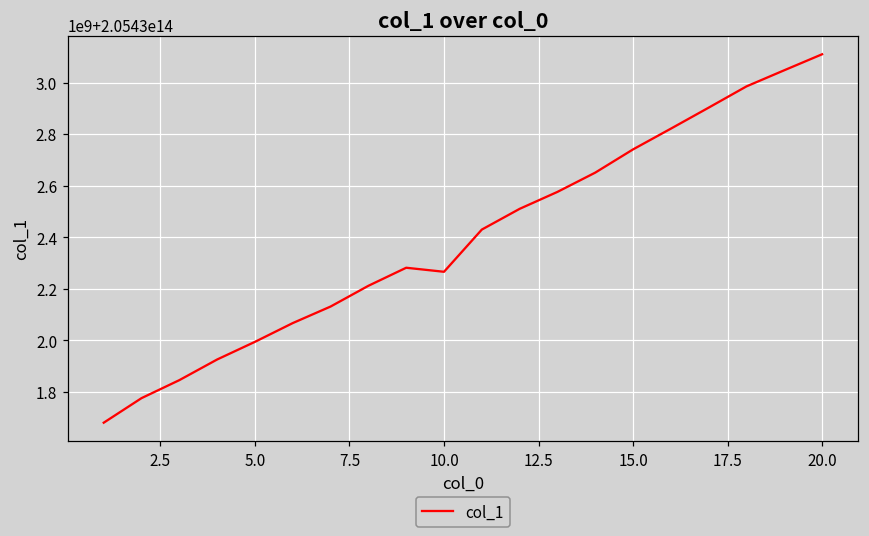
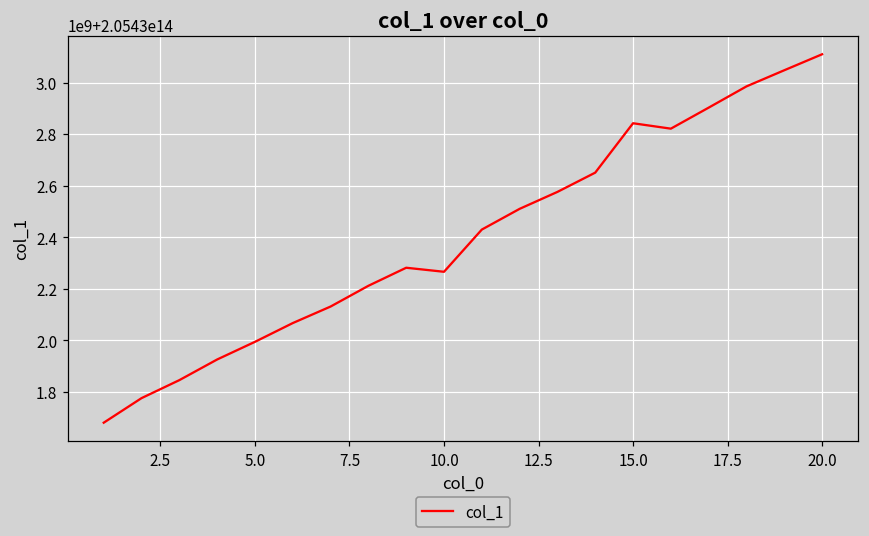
  {
    "5.0": 205431990000000,
    "10.0": 205432270000000,
-   "15.0": 205432740000000,
+   "15.0": 205432840000000,
    "20.0": 205433110000000
  }
